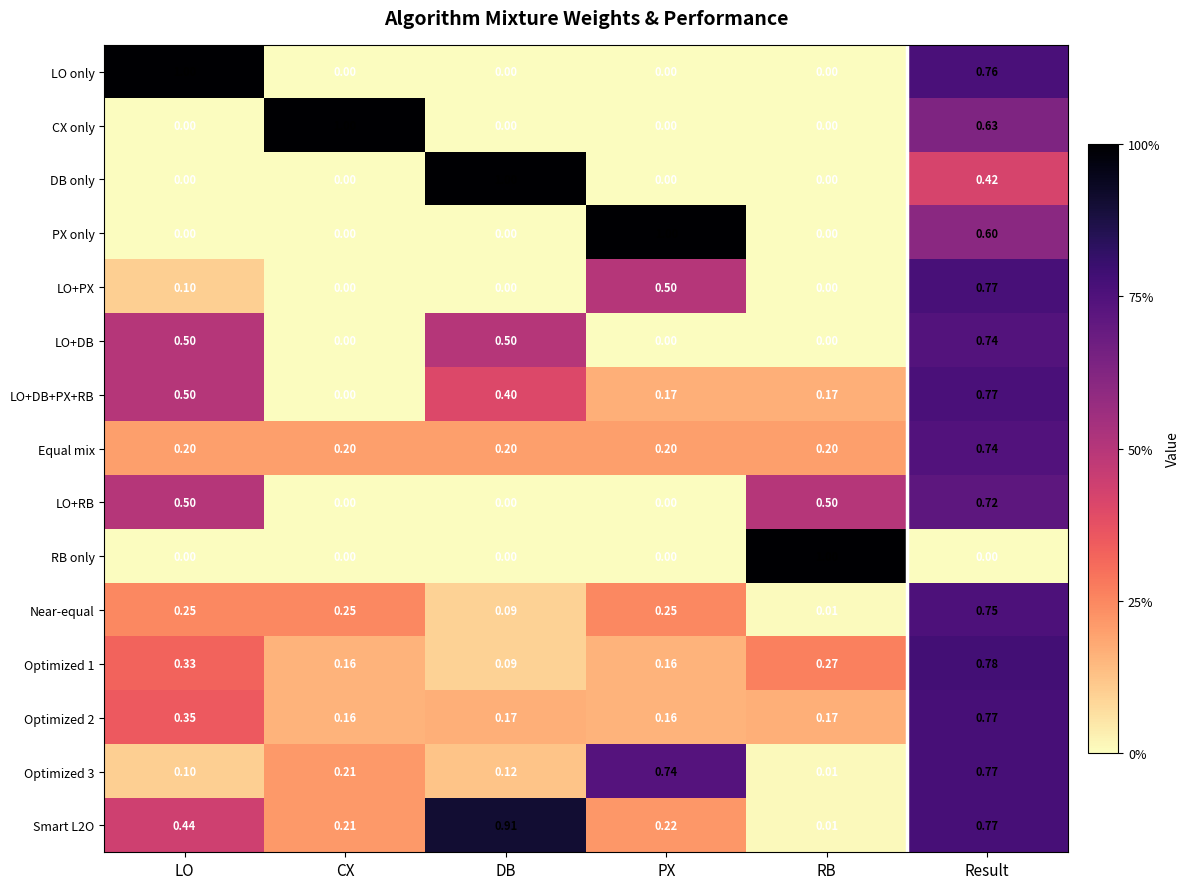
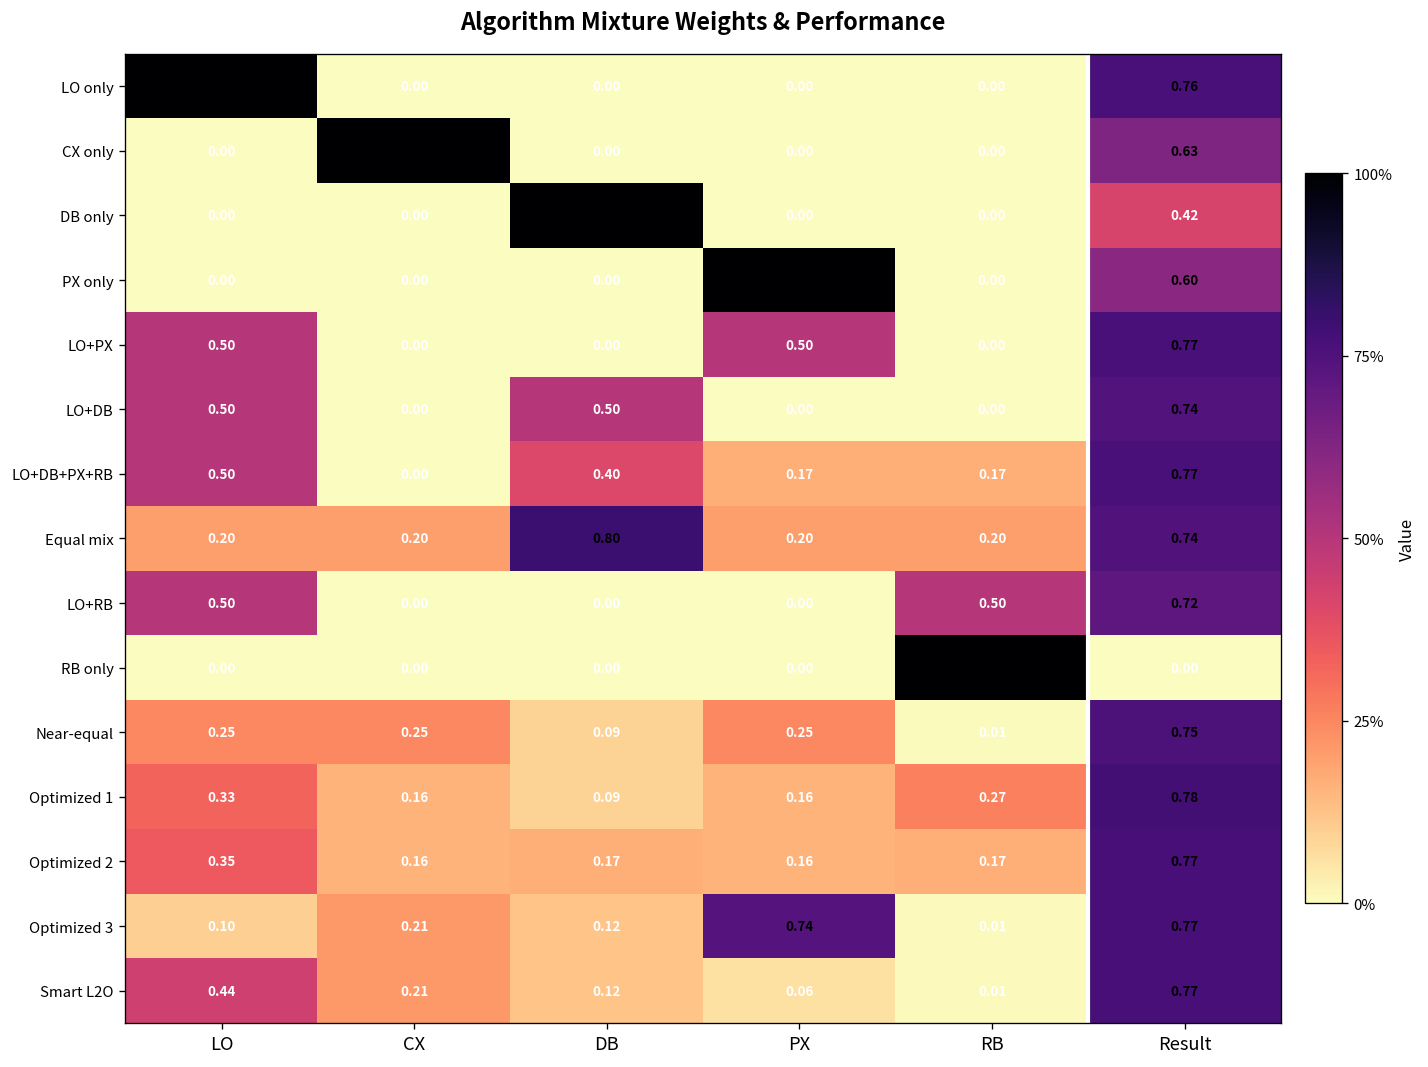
  {
    "LO only": {
      "CX": 0.00,
      "DB": 0.00,
      "PX": 0.00,
      "RB": 0.00,
      "Result": 0.76
    },
    "CX only": {
      "LO": 0.00,
      "DB": 0.00,
      "PX": 0.00,
      "RB": 0.00,
      "Result": 0.63
    },
    "DB only": {
      "LO": 0.00,
      "CX": 0.00,
      "PX": 0.00,
      "RB": 0.00,
      "Result": 0.42
    },
    "PX only": {
      "LO": 0.00,
      "CX": 0.00,
      "DB": 0.00,
      "RB": 0.00,
      "Result": 0.60
    },
    "LO+PX": {
-     "LO": 0.10,
+     "LO": 0.50,
      "CX": 0.00,
      "DB": 0.00,
      "PX": 0.50,
      "RB": 0.00,
      "Result": 0.77
    },
    "LO+DB": {
      "LO": 0.50,
      "CX": 0.00,
      "DB": 0.50,
      "PX": 0.00,
      "RB": 0.00,
      "Result": 0.74
    },
    "LO+DB+PX+RB": {
      "LO": 0.50,
      "CX": 0.00,
      "DB": 0.40,
      "PX": 0.17,
      "RB": 0.17,
      "Result": 0.77
    },
    "Equal mix": {
      "LO": 0.20,
      "CX": 0.20,
-     "DB": 0.20,
+     "DB": 0.80,
      "PX": 0.20,
      "RB": 0.20,
      "Result": 0.74
    },
    "LO+RB": {
      "LO": 0.50,
      "CX": 0.00,
      "DB": 0.00,
      "PX": 0.00,
      "RB": 0.50,
      "Result": 0.72
    },
    "RB only": {
      "LO": 0.00,
      "CX": 0.00,
      "DB": 0.00,
      "PX": 0.00,
      "Result": 0.00
    },
    "Near-equal": {
      "LO": 0.25,
      "CX": 0.25,
      "DB": 0.09,
      "PX": 0.25,
      "RB": 0.01,
      "Result": 0.75
    },
    "Optimized 1": {
      "LO": 0.33,
      "CX": 0.16,
      "DB": 0.09,
      "PX": 0.16,
      "RB": 0.27,
      "Result": 0.78
    },
    "Optimized 2": {
      "LO": 0.35,
      "CX": 0.16,
      "DB": 0.17,
      "PX": 0.16,
      "RB": 0.17,
      "Result": 0.77
    },
    "Optimized 3": {
      "LO": 0.10,
      "CX": 0.21,
      "DB": 0.12,
      "PX": 0.74,
      "RB": 0.01,
      "Result": 0.77
    },
    "Smart L2O": {
      "LO": 0.44,
      "CX": 0.21,
-     "DB": 0.91,
-     "PX": 0.22,
+     "DB": 0.12,
+     "PX": 0.06,
      "RB": 0.01,
      "Result": 0.77
    }
  }
